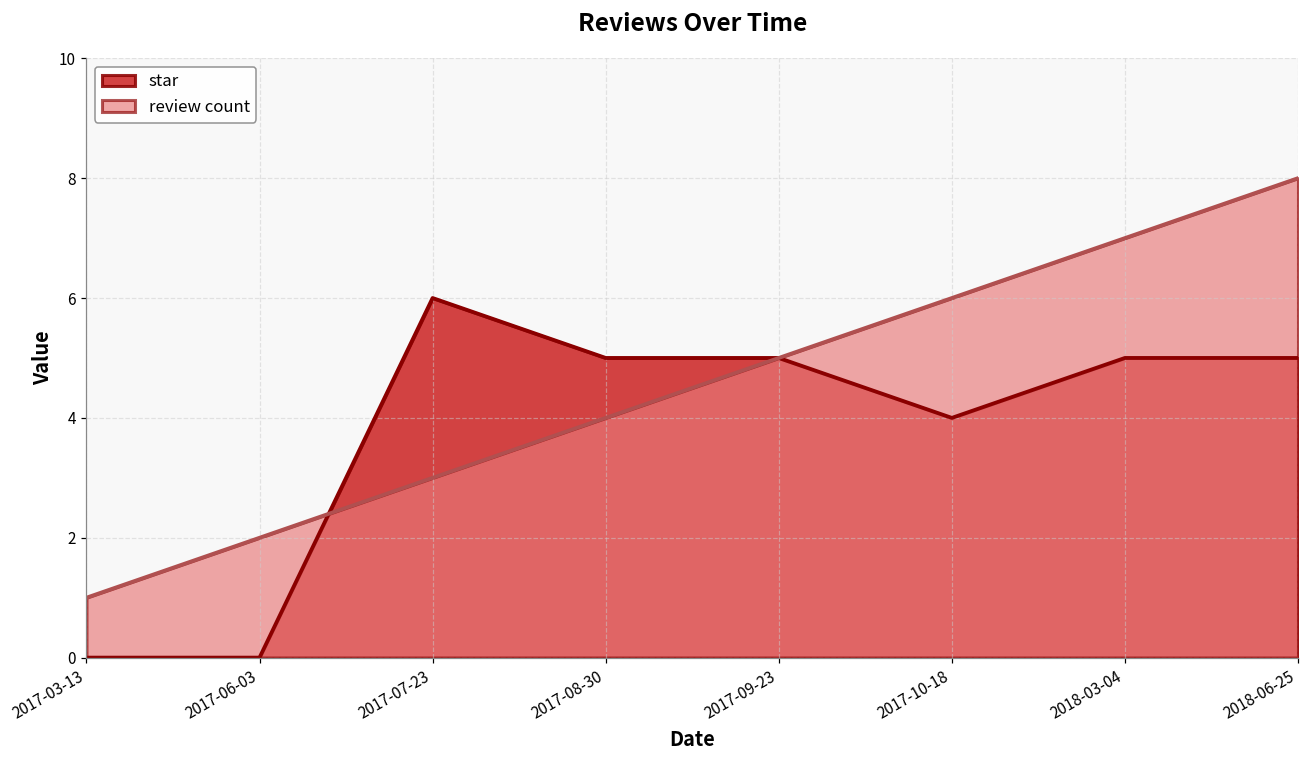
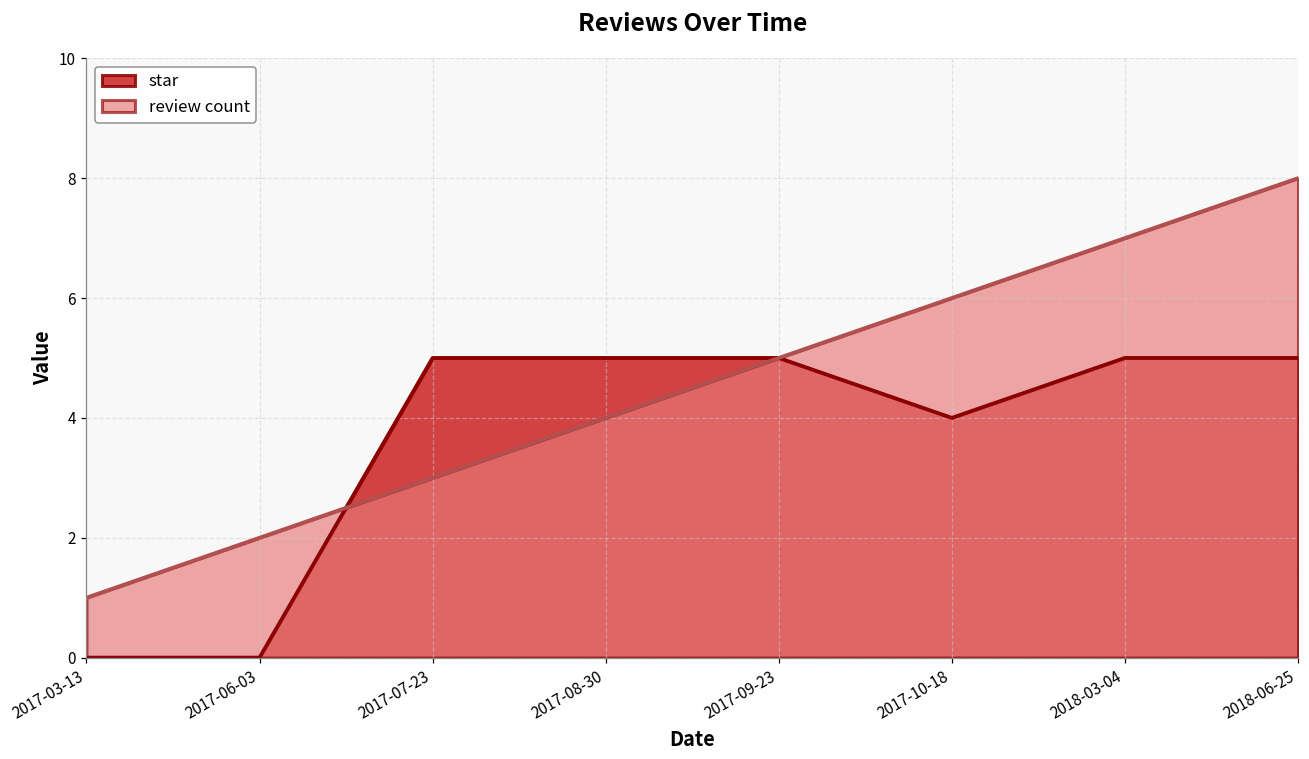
  {
    "star": {
      "2017-03-13": 0,
      "2017-06-03": 0,
-     "2017-07-23": 6,
+     "2017-07-23": 5,
      "2017-08-30": 5,
      "2017-10-18": 4,
      "2018-03-04": 5,
      "2018-06-25": 5
    },
    "review count": {
      "2017-03-13": 1,
      "2017-06-03": 2,
      "2017-07-23": 3,
      "2017-08-30": 4,
      "2017-10-18": 6,
      "2018-03-04": 7,
      "2018-06-25": 8
    }
  }
